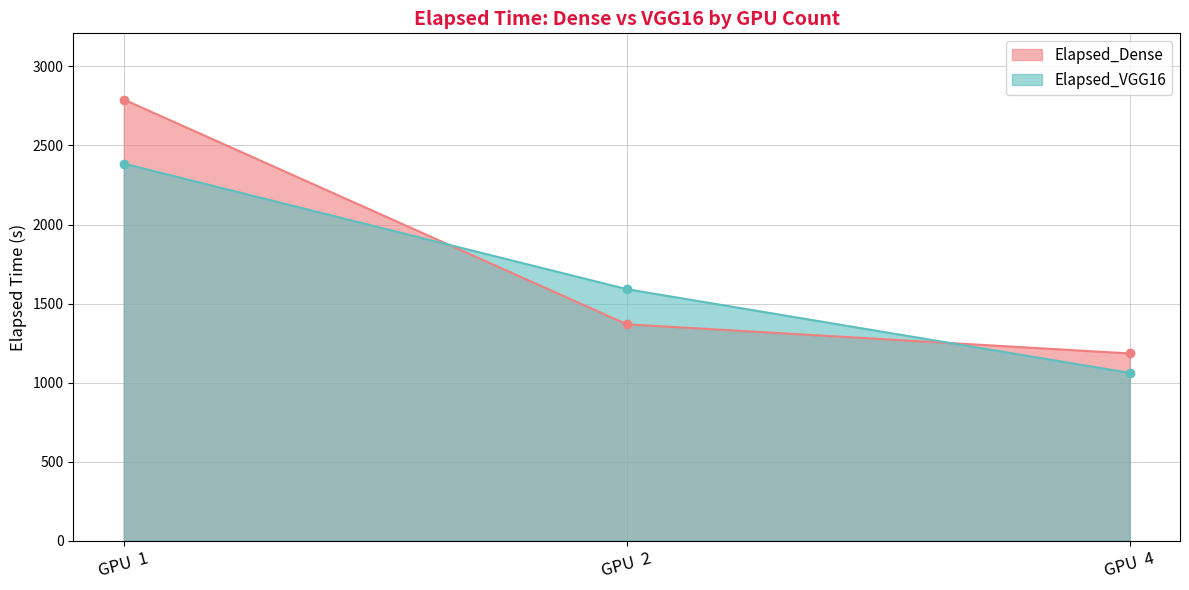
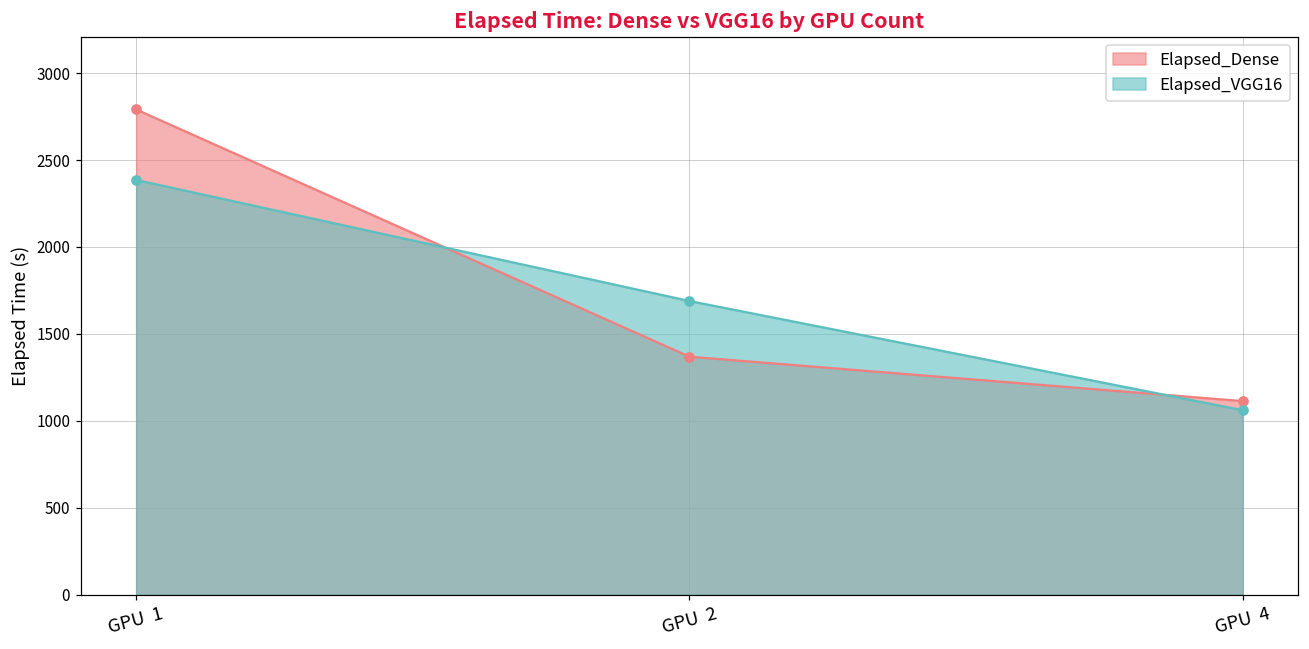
  {
    "Elapsed_Dense": {
      "GPU 1": 2790,
      "GPU 2": 1370,
-     "GPU 4": 1180
+     "GPU 4": 1110
    },
    "Elapsed_VGG16": {
      "GPU 1": 2390,
-     "GPU 2": 1590,
+     "GPU 2": 1690,
      "GPU 4": 1060
    }
  }
